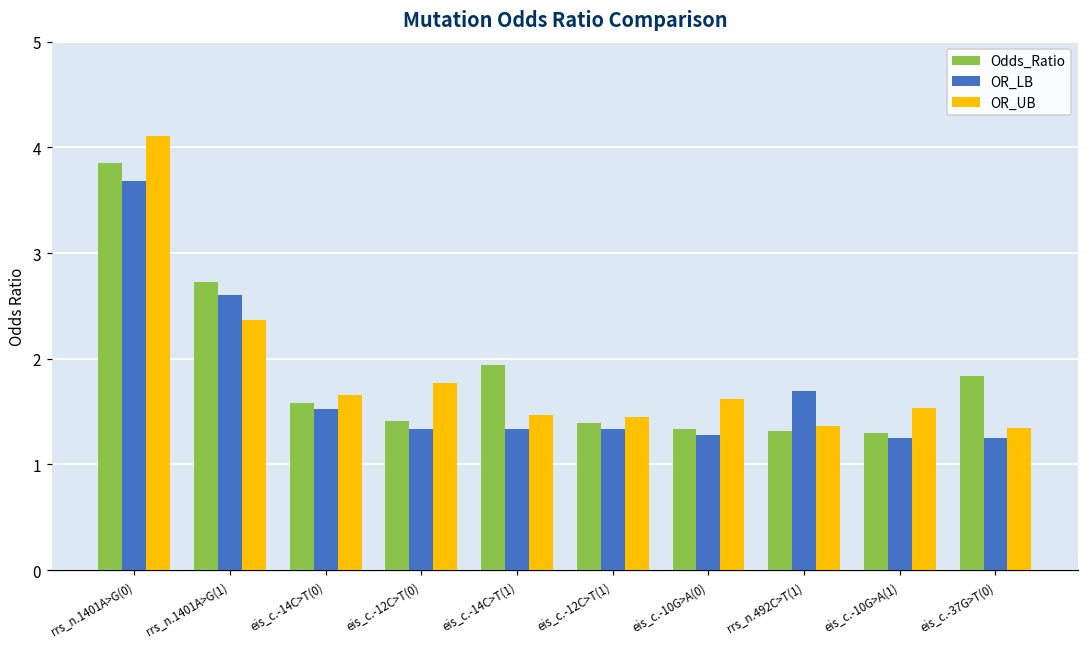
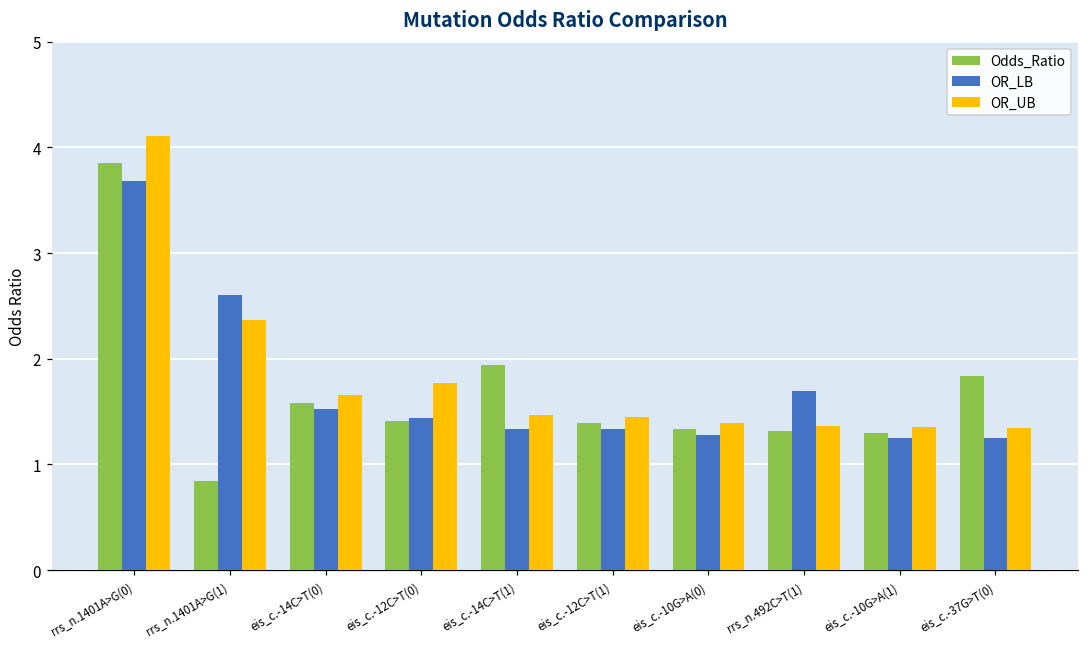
  {
    "Odds_Ratio": {
      "rrs_n.1401A>G(0)": 3.9,
-     "rrs_n.1401A>G(1)": 2.7,
+     "rrs_n.1401A>G(1)": 0.8,
      "eis_c.-14C>T(0)": 1.6,
      "eis_c.-12C>T(0)": 1.4,
      "eis_c.-14C>T(1)": 1.9,
      "eis_c.-12C>T(1)": 1.4,
      "eis_c.-10G>A(0)": 1.3,
      "rrs_n.492C>T(1)": 1.3,
      "eis_c.-10G>A(1)": 1.3,
      "eis_c.-37G>T(0)": 1.8
    },
    "OR_LB": {
      "rrs_n.1401A>G(0)": 3.7,
      "rrs_n.1401A>G(1)": 2.6,
      "eis_c.-14C>T(0)": 1.5,
-     "eis_c.-12C>T(0)": 1.3,
+     "eis_c.-12C>T(0)": 1.4,
      "eis_c.-14C>T(1)": 1.3,
      "eis_c.-12C>T(1)": 1.3,
      "eis_c.-10G>A(0)": 1.3,
      "rrs_n.492C>T(1)": 1.7,
      "eis_c.-10G>A(1)": 1.2,
      "eis_c.-37G>T(0)": 1.2
    },
    "OR_UB": {
      "rrs_n.1401A>G(0)": 4.1,
      "rrs_n.1401A>G(1)": 2.4,
      "eis_c.-14C>T(0)": 1.7,
      "eis_c.-12C>T(0)": 1.8,
      "eis_c.-14C>T(1)": 1.5,
      "eis_c.-12C>T(1)": 1.4,
-     "eis_c.-10G>A(0)": 1.6,
+     "eis_c.-10G>A(0)": 1.4,
      "rrs_n.492C>T(1)": 1.4,
-     "eis_c.-10G>A(1)": 1.5,
+     "eis_c.-10G>A(1)": 1.4,
      "eis_c.-37G>T(0)": 1.3
    }
  }
